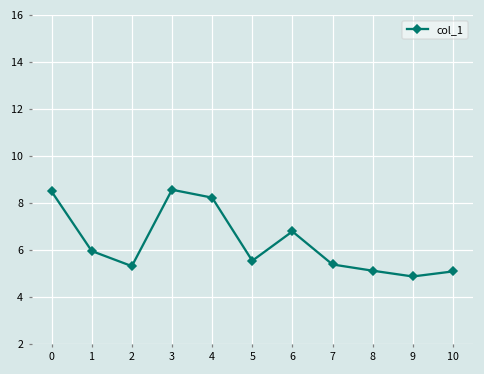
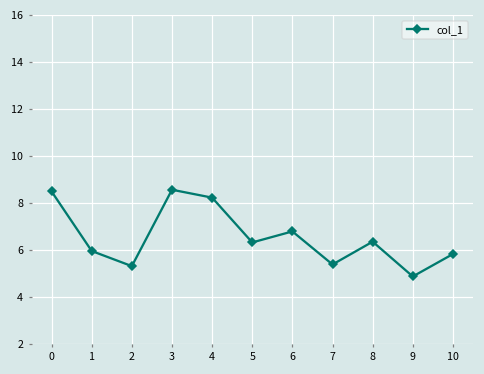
  {
    "0": 8.5,
    "1": 5.9,
    "2": 5.3,
    "3": 8.6,
    "4": 8.2,
-   "5": 5.5,
+   "5": 6.3,
    "6": 6.8,
    "7": 5.4,
-   "8": 5.1,
+   "8": 6.3,
    "9": 4.9,
-   "10": 5.1
+   "10": 5.8
  }
